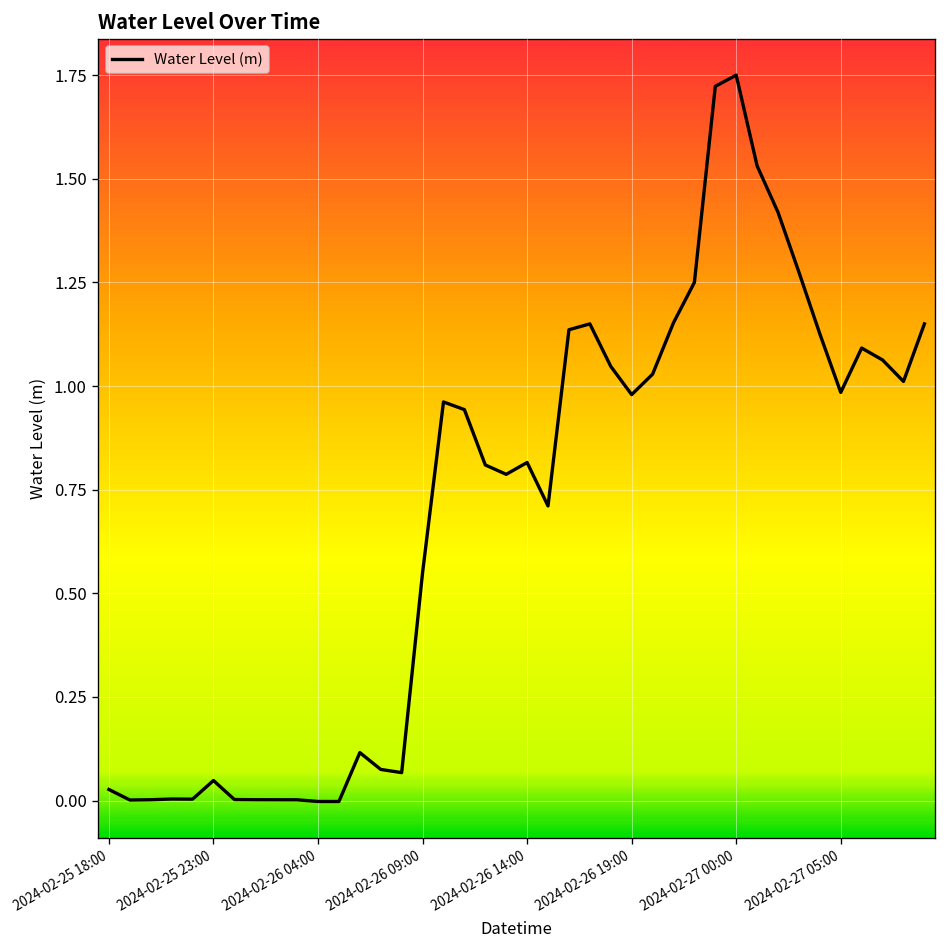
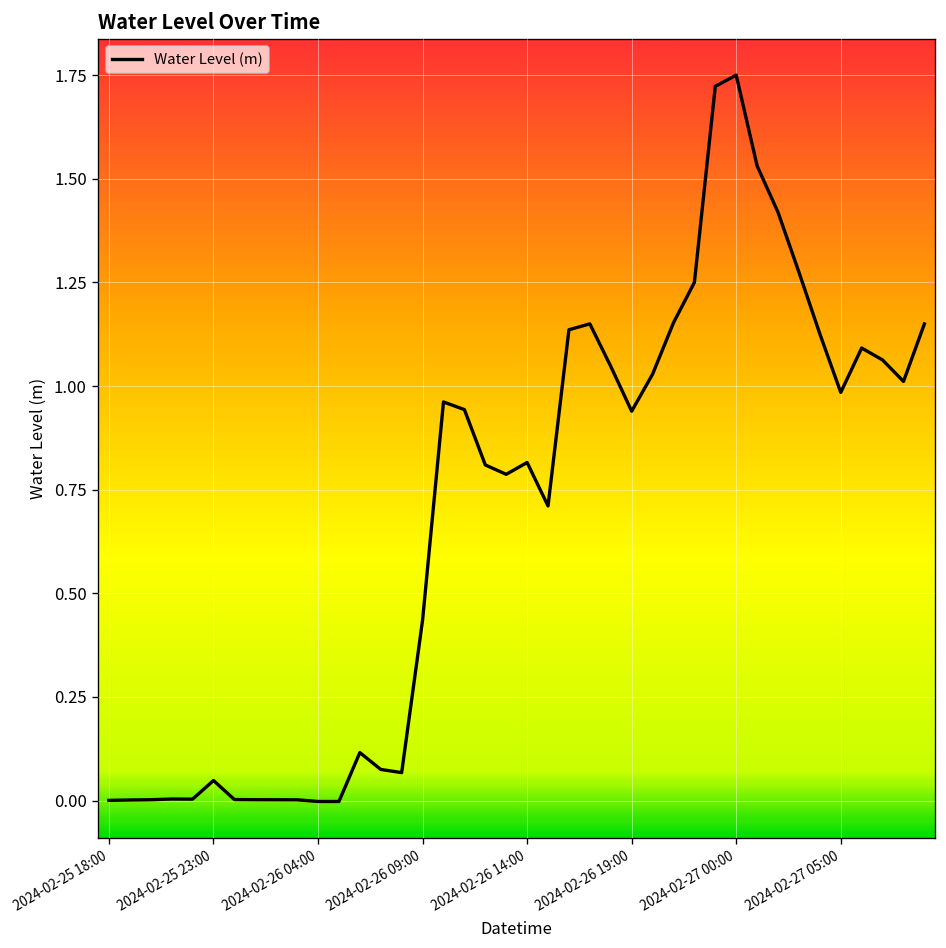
  {
-   "2024-02-25 18:00": 0.03,
+   "2024-02-25 18:00": 0.00,
    "2024-02-25 23:00": 0.05,
    "2024-02-26 04:00": 0.00,
-   "2024-02-26 09:00": 0.55,
+   "2024-02-26 09:00": 0.44,
    "2024-02-26 14:00": 0.82,
-   "2024-02-26 19:00": 0.98,
+   "2024-02-26 19:00": 0.94,
    "2024-02-27 00:00": 1.75,
    "2024-02-27 05:00": 0.98
  }
